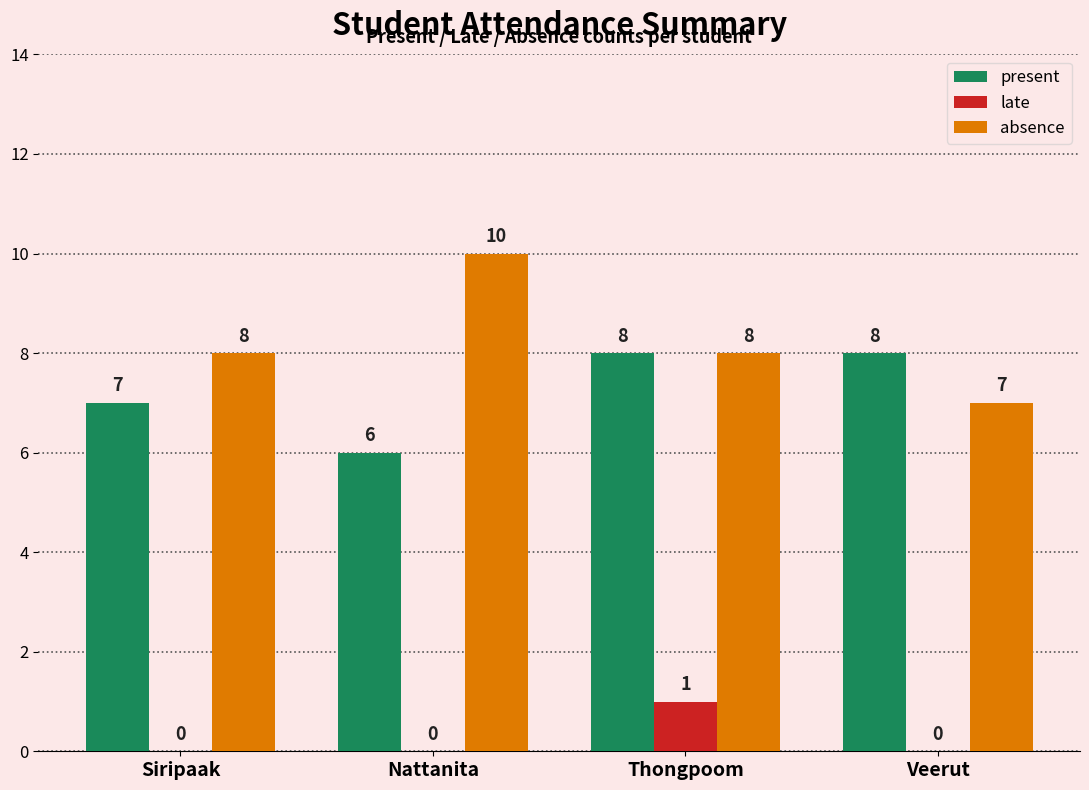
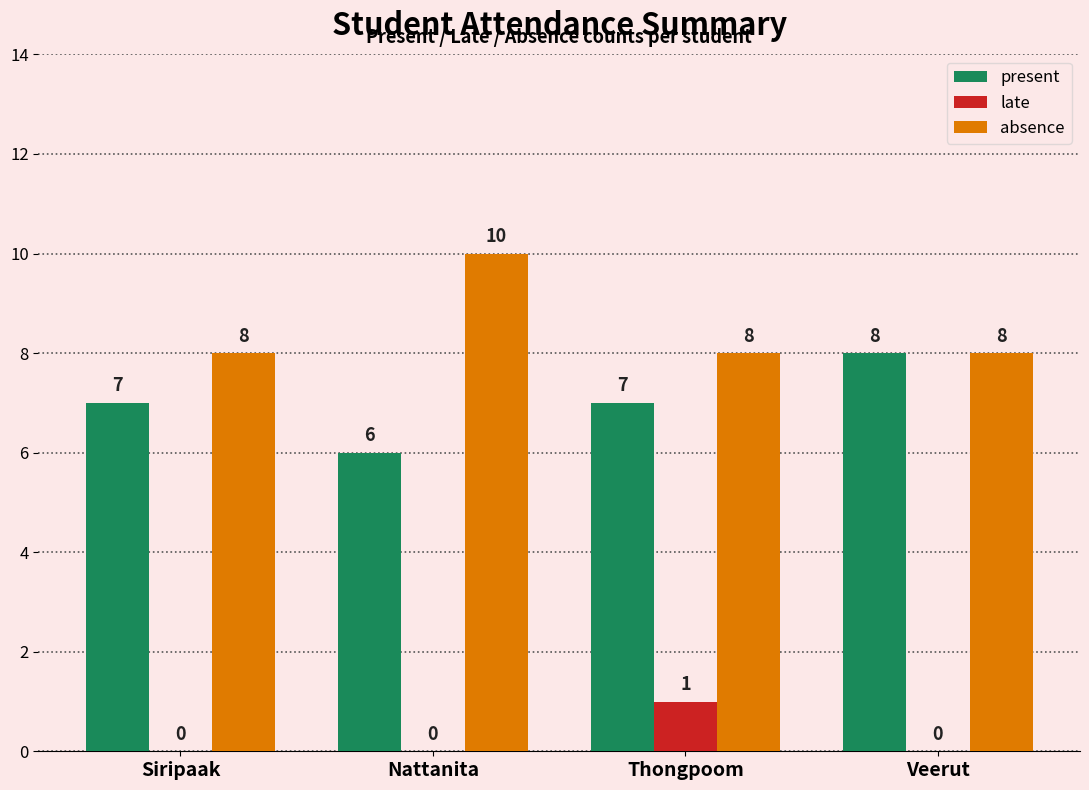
  {
    "present": {
      "Siripaak": 7,
      "Nattanita": 6,
-     "Thongpoom": 8,
+     "Thongpoom": 7,
      "Veerut": 8
    },
    "late": {
      "Siripaak": 0,
      "Nattanita": 0,
      "Thongpoom": 1,
      "Veerut": 0
    },
    "absence": {
      "Siripaak": 8,
      "Nattanita": 10,
      "Thongpoom": 8,
-     "Veerut": 7
+     "Veerut": 8
    }
  }
